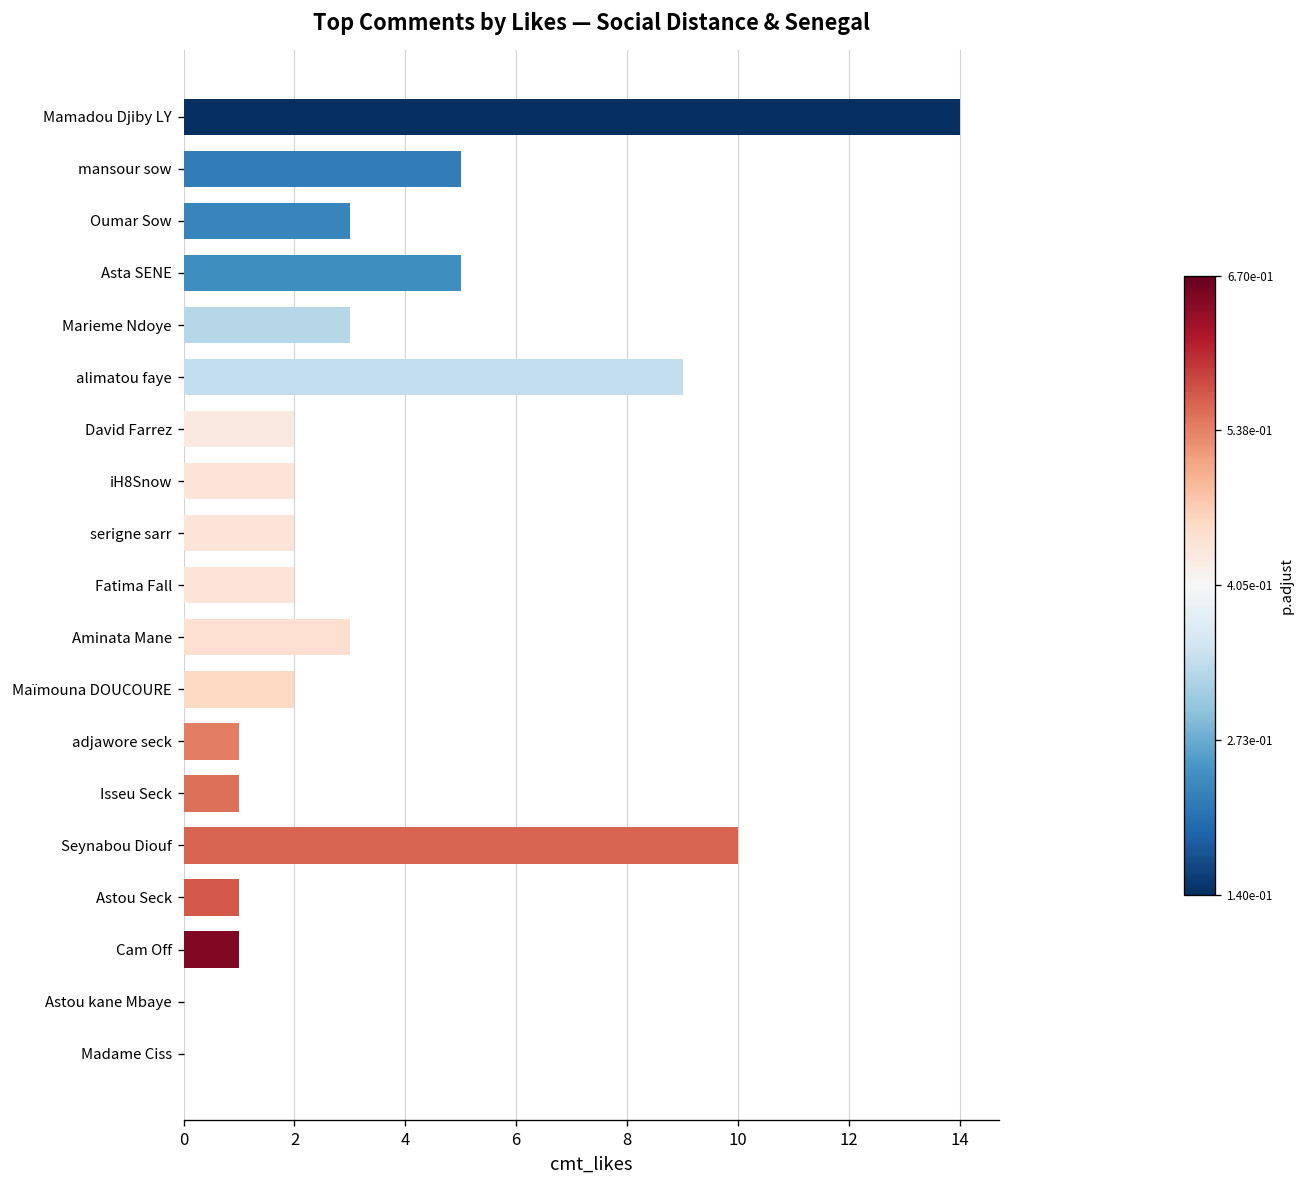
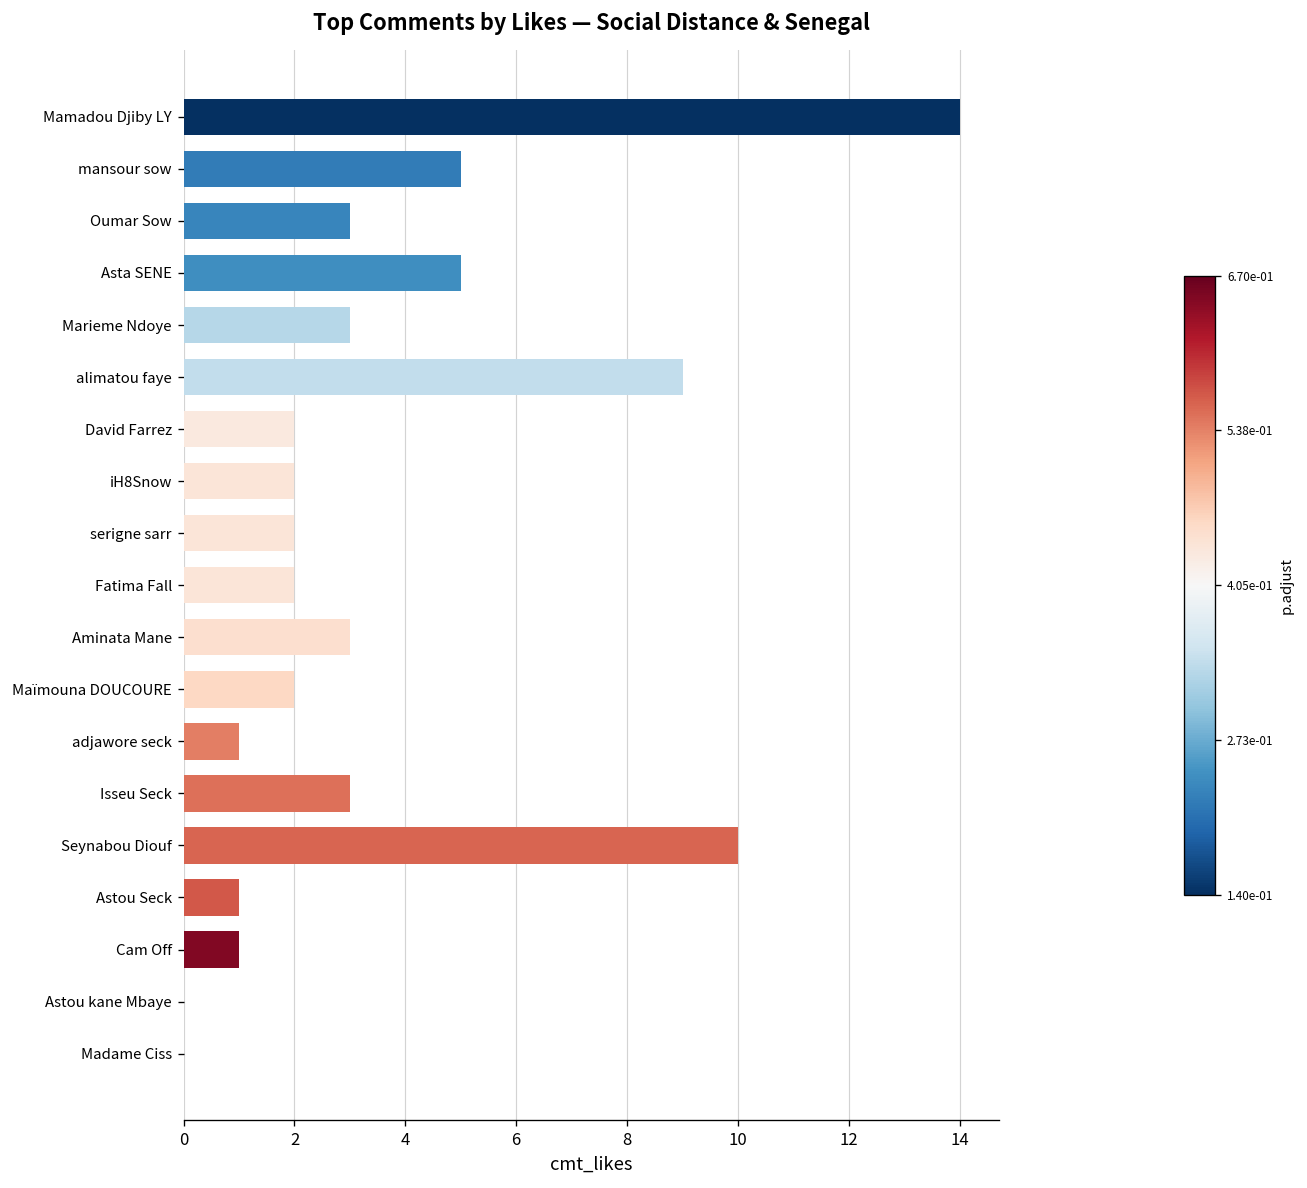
  {
    "Mamadou Djiby LY": 14,
    "mansour sow": 5,
    "Oumar Sow": 3,
    "Asta SENE": 5,
    "Marieme Ndoye": 3,
    "alimatou faye": 9,
    "David Farrez": 2,
    "iH8Snow": 2,
    "serigne sarr": 2,
    "Fatima Fall": 2,
    "Aminata Mane": 3,
    "Maïmouna DOUCOURE": 2,
    "adjawore seck": 1,
-   "Isseu Seck": 1,
+   "Isseu Seck": 3,
    "Seynabou Diouf": 10,
    "Astou Seck": 1,
    "Cam Off": 1,
    "Astou kane Mbaye": 0,
    "Madame Ciss": 0
  }
